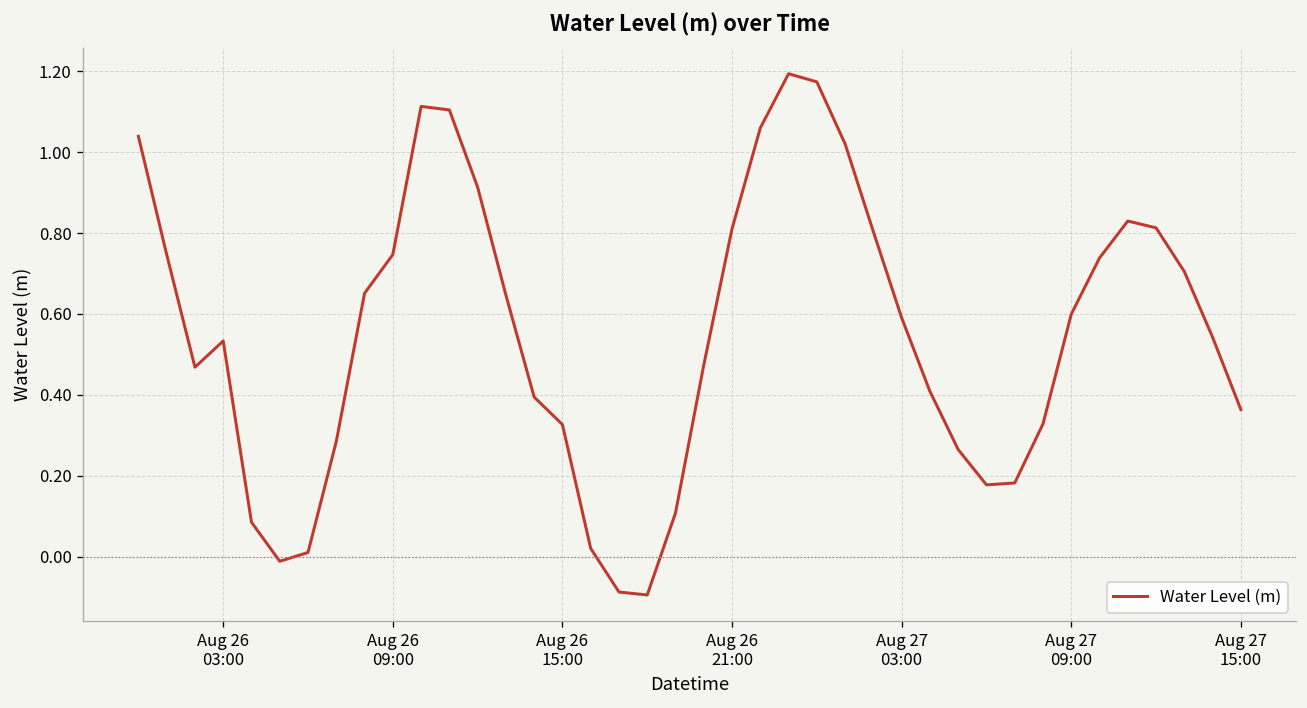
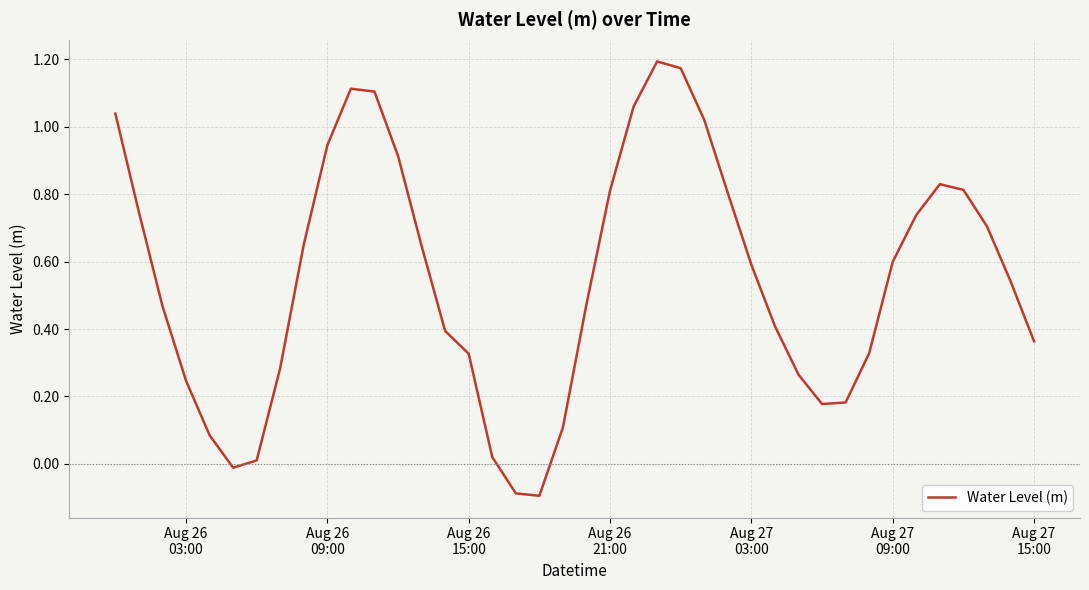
  {
-   "Aug 26 03:00": 0.53,
-   "Aug 26 09:00": 0.75,
+   "Aug 26 03:00": 0.25,
+   "Aug 26 09:00": 0.95,
    "Aug 26 15:00": 0.33,
    "Aug 26 21:00": 0.81,
    "Aug 27 03:00": 0.59,
    "Aug 27 09:00": 0.60,
    "Aug 27 15:00": 0.36
  }
